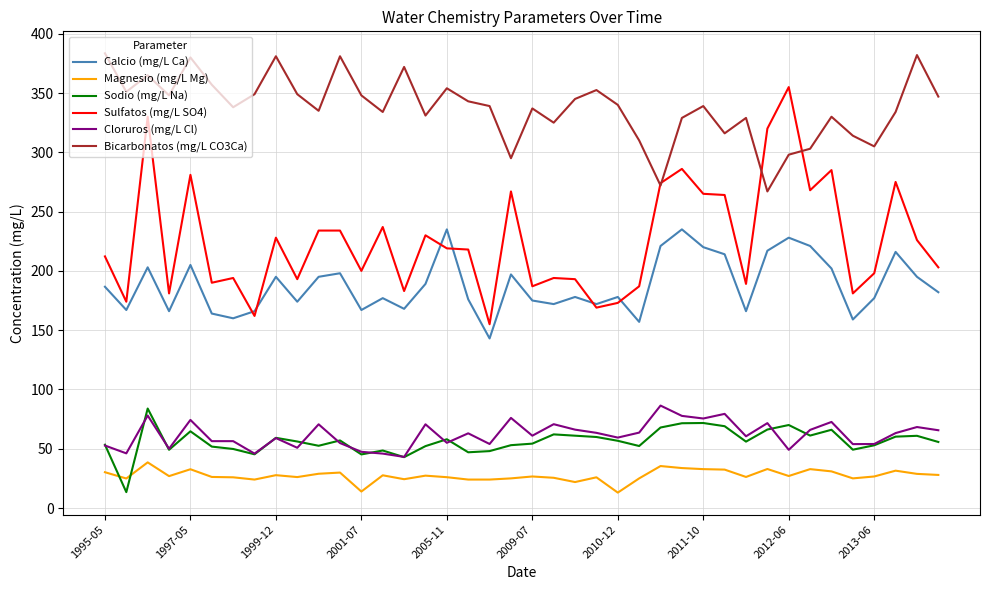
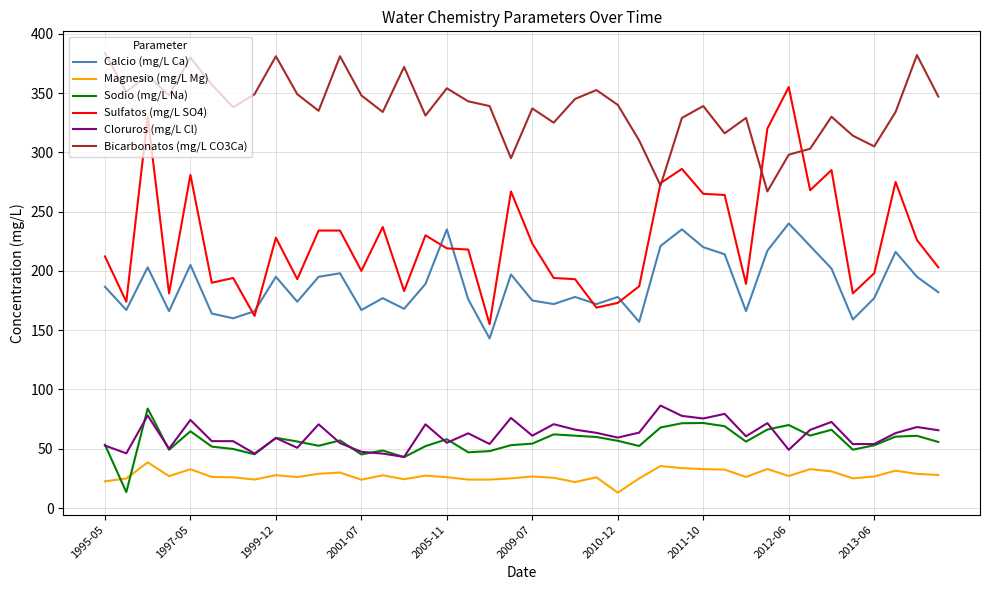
  {
    "Calcio (mg/L Ca)": {
      "1995-05": 187,
      "1997-05": 205,
      "1999-12": 195,
      "2001-07": 167,
      "2005-11": 235,
      "2009-07": 175,
      "2010-12": 178,
      "2011-10": 220,
-     "2012-06": 228,
+     "2012-06": 240,
      "2013-06": 177
    },
    "Magnesio (mg/L Mg)": {
-     "1995-05": 30,
+     "1995-05": 23,
      "1997-05": 33,
      "1999-12": 28,
-     "2001-07": 14,
+     "2001-07": 24,
      "2005-11": 26,
      "2009-07": 27,
      "2010-12": 13,
      "2011-10": 33,
      "2012-06": 27,
      "2013-06": 27
    },
    "Sodio (mg/L Na)": {
      "1997-05": 65,
      "2001-07": 45,
      "2005-11": 58,
      "2009-07": 54,
      "2010-12": 57,
      "2011-10": 72,
      "2012-06": 70
    },
    "Sulfatos (mg/L SO4)": {
      "1995-05": 212,
      "1997-05": 281,
      "1999-12": 228,
      "2001-07": 200,
      "2005-11": 219,
-     "2009-07": 187,
+     "2009-07": 223,
      "2010-12": 173,
      "2011-10": 265,
      "2012-06": 355,
      "2013-06": 198
    },
    "Cloruros (mg/L Cl)": {
      "1997-05": 74,
      "2001-07": 47,
      "2005-11": 55,
      "2009-07": 61,
      "2010-12": 59,
      "2011-10": 76,
      "2012-06": 49
    },
    "Bicarbonatos (mg/L CO3Ca)": {
      "1999-12": 381,
      "2001-07": 348,
      "2005-11": 354,
      "2009-07": 337,
      "2010-12": 340,
      "2011-10": 339,
      "2012-06": 298,
      "2013-06": 305
    }
  }
